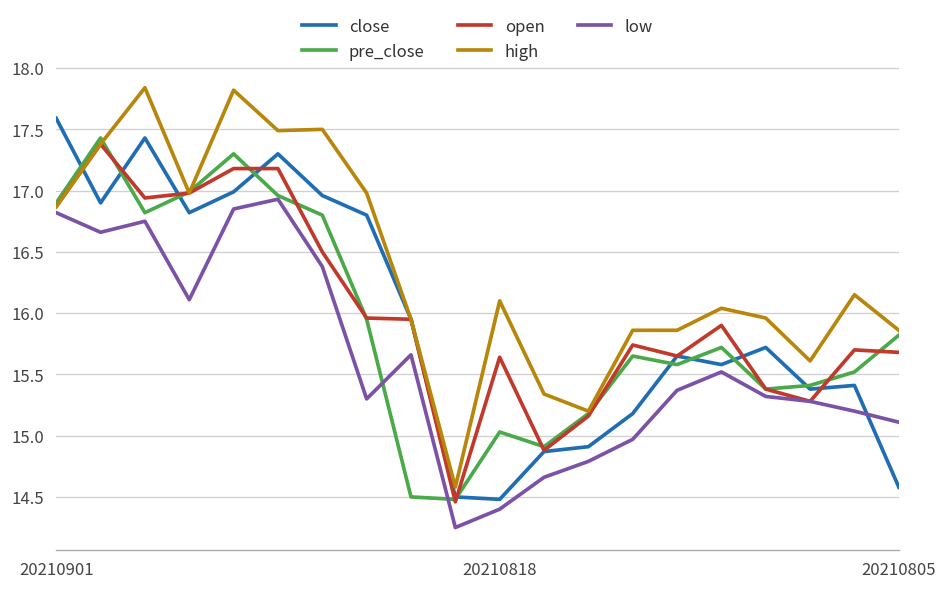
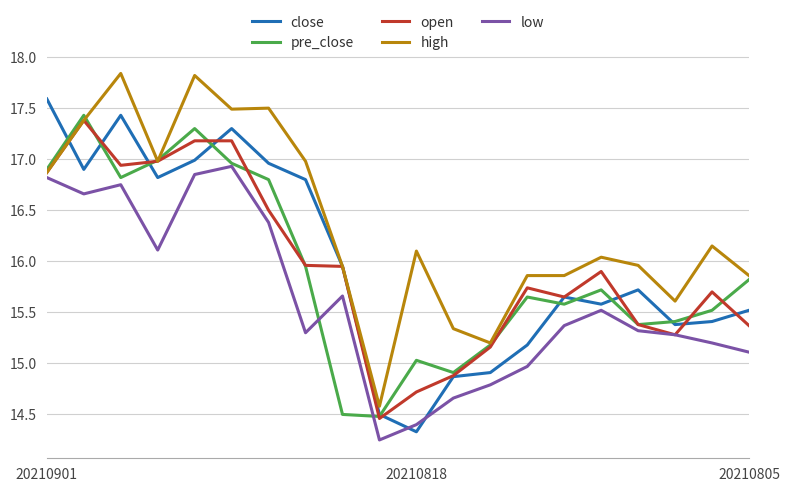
  {
    "close": {
      "20210901": 17.59,
-     "20210818": 14.48,
-     "20210805": 14.58
+     "20210818": 14.33,
+     "20210805": 15.52
    },
    "pre_close": {
      "20210901": 16.90,
      "20210818": 15.03,
      "20210805": 15.82
    },
    "open": {
-     "20210818": 15.64,
-     "20210805": 15.68
+     "20210818": 14.72,
+     "20210805": 15.37
    },
    "high": {
      "20210818": 16.10,
      "20210805": 15.86
    },
    "low": {
      "20210901": 16.82,
      "20210818": 14.40,
      "20210805": 15.11
    }
  }
